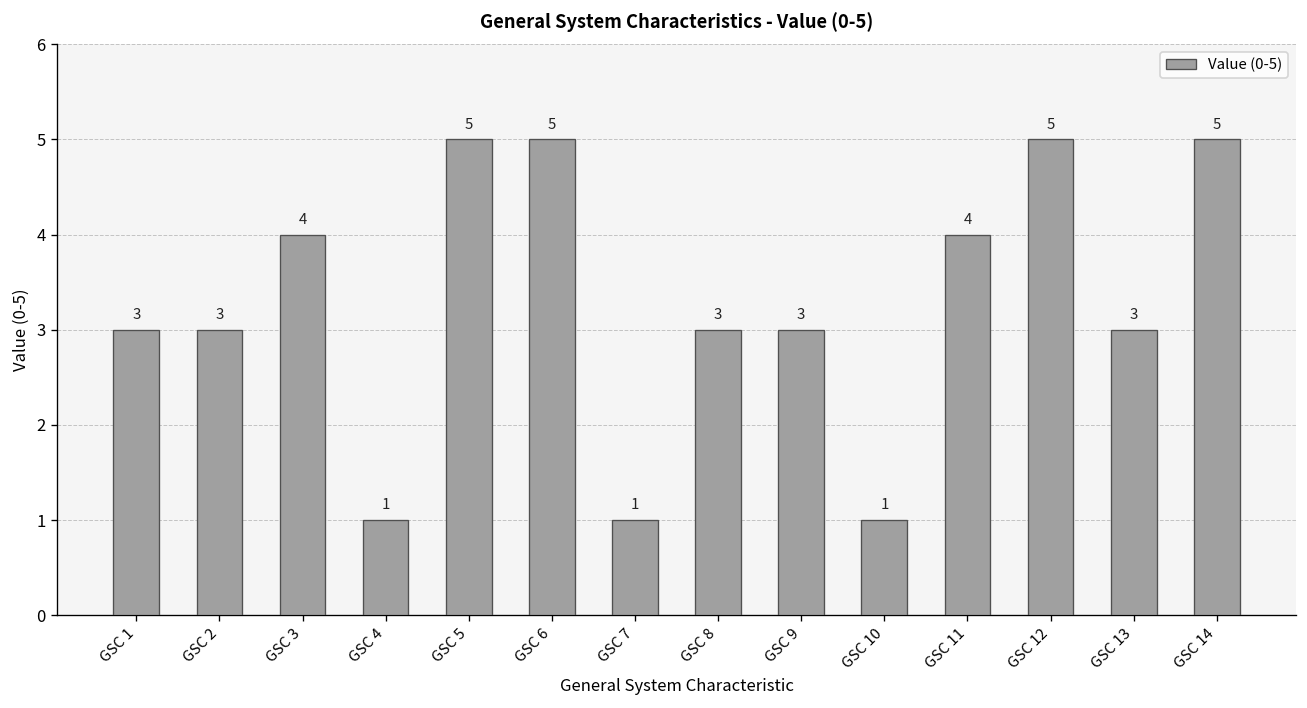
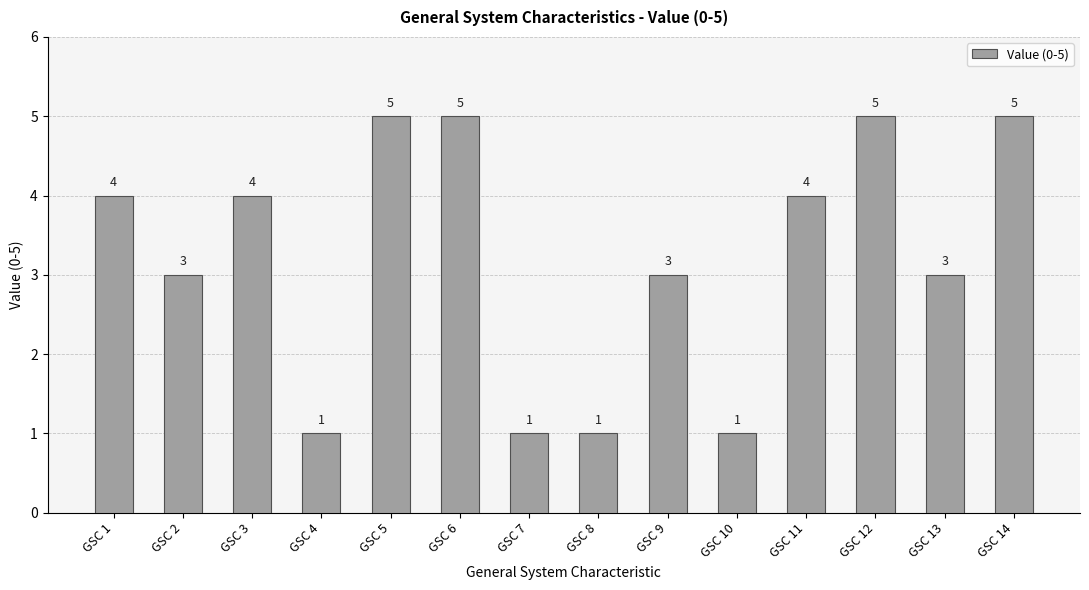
  {
-   "GSC 1": 3,
+   "GSC 1": 4,
    "GSC 2": 3,
    "GSC 3": 4,
    "GSC 4": 1,
    "GSC 5": 5,
    "GSC 6": 5,
    "GSC 7": 1,
-   "GSC 8": 3,
+   "GSC 8": 1,
    "GSC 9": 3,
    "GSC 10": 1,
    "GSC 11": 4,
    "GSC 12": 5,
    "GSC 13": 3,
    "GSC 14": 5
  }
